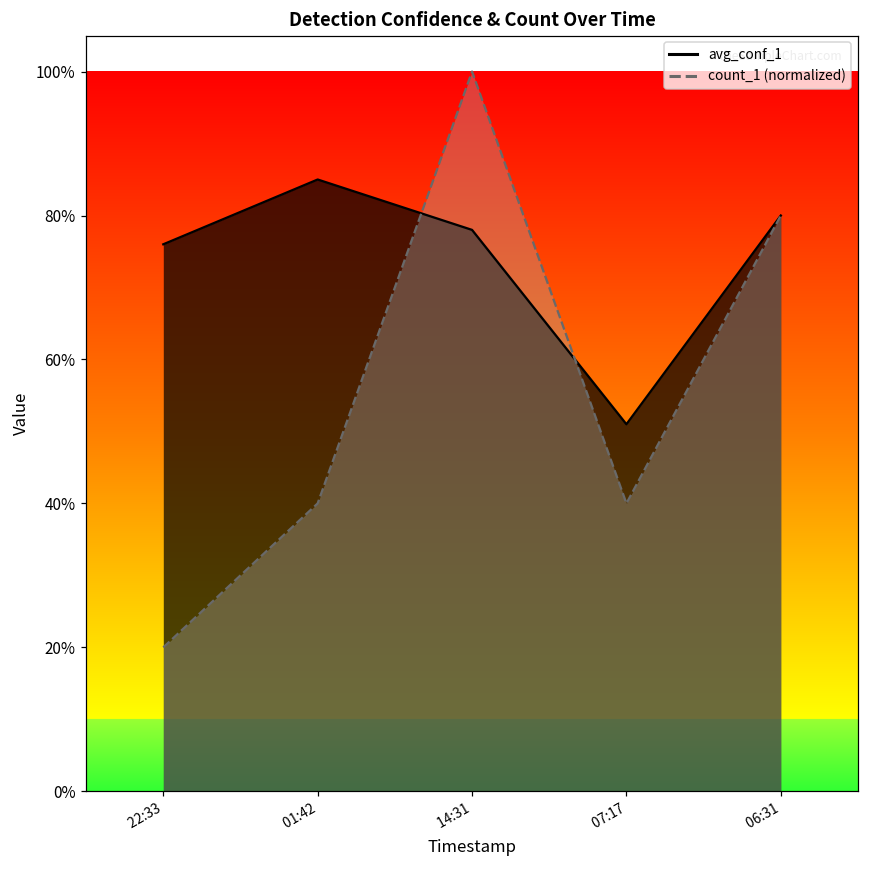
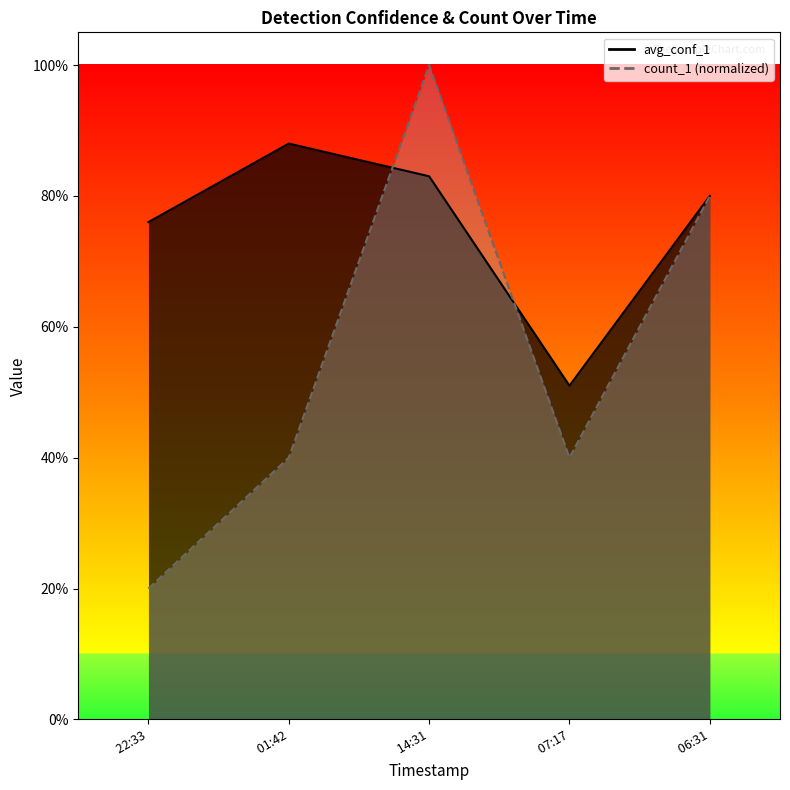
  {
    "avg_conf_1": {
      "22:33": "76%",
-     "01:42": "85%",
-     "14:31": "78%",
+     "01:42": "88%",
+     "14:31": "83%",
      "07:17": "51%"
    }
  }
